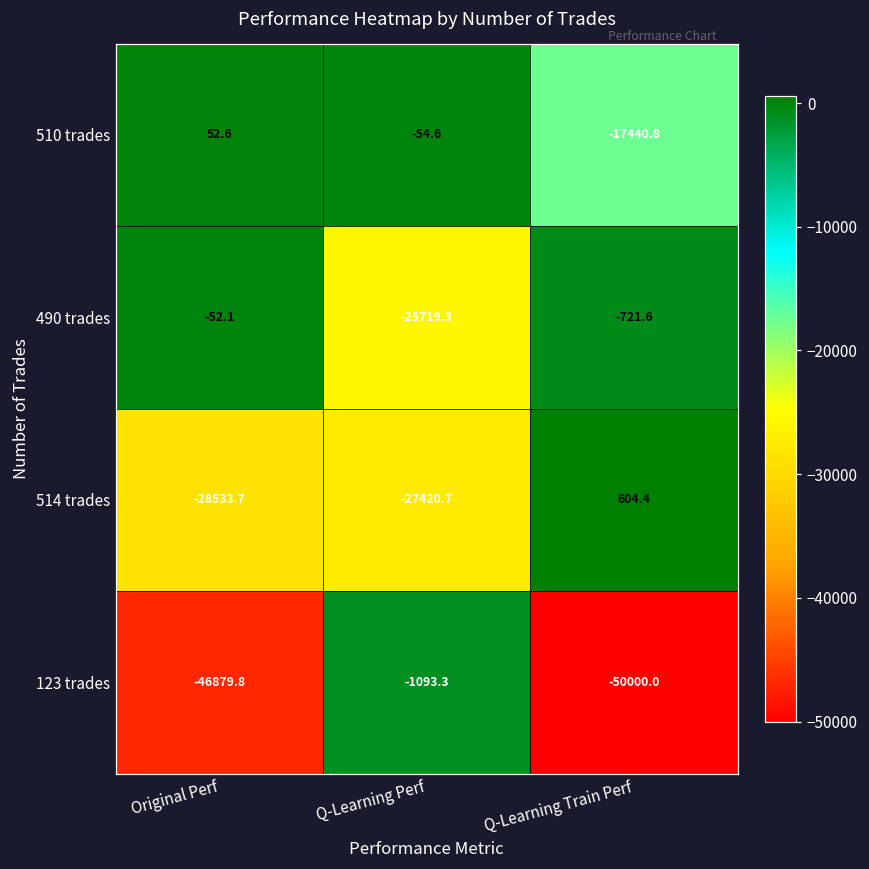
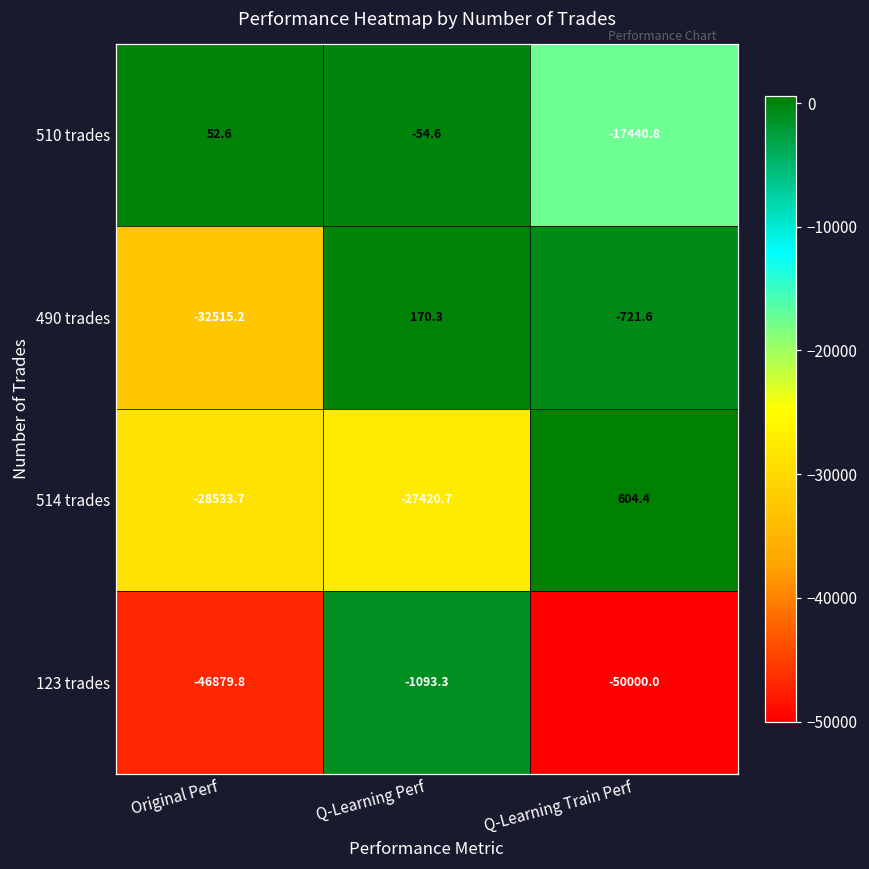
  {
    "510 trades": {
      "Original Perf": 52.6,
      "Q-Learning Perf": -54.6,
      "Q-Learning Train Perf": -17440.8
    },
    "490 trades": {
-     "Original Perf": -52.1,
-     "Q-Learning Perf": -25719.3,
+     "Original Perf": -32515.2,
+     "Q-Learning Perf": 170.3,
      "Q-Learning Train Perf": -721.6
    },
    "514 trades": {
      "Original Perf": -28533.7,
      "Q-Learning Perf": -27420.7,
      "Q-Learning Train Perf": 604.4
    },
    "123 trades": {
      "Original Perf": -46879.8,
      "Q-Learning Perf": -1093.3,
      "Q-Learning Train Perf": -50000.0
    }
  }
